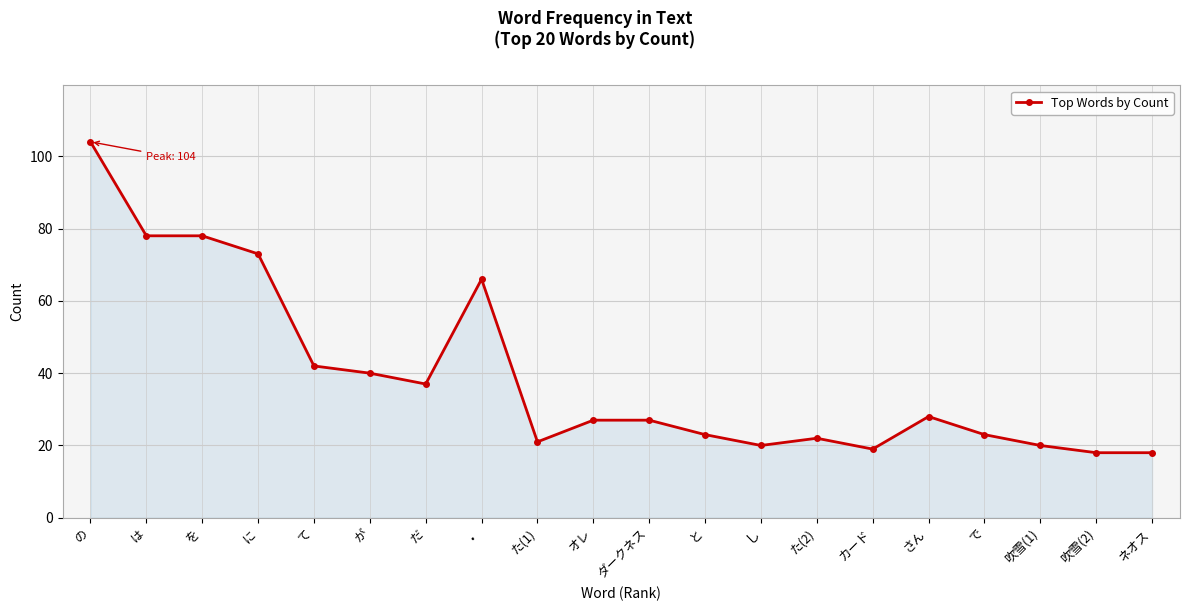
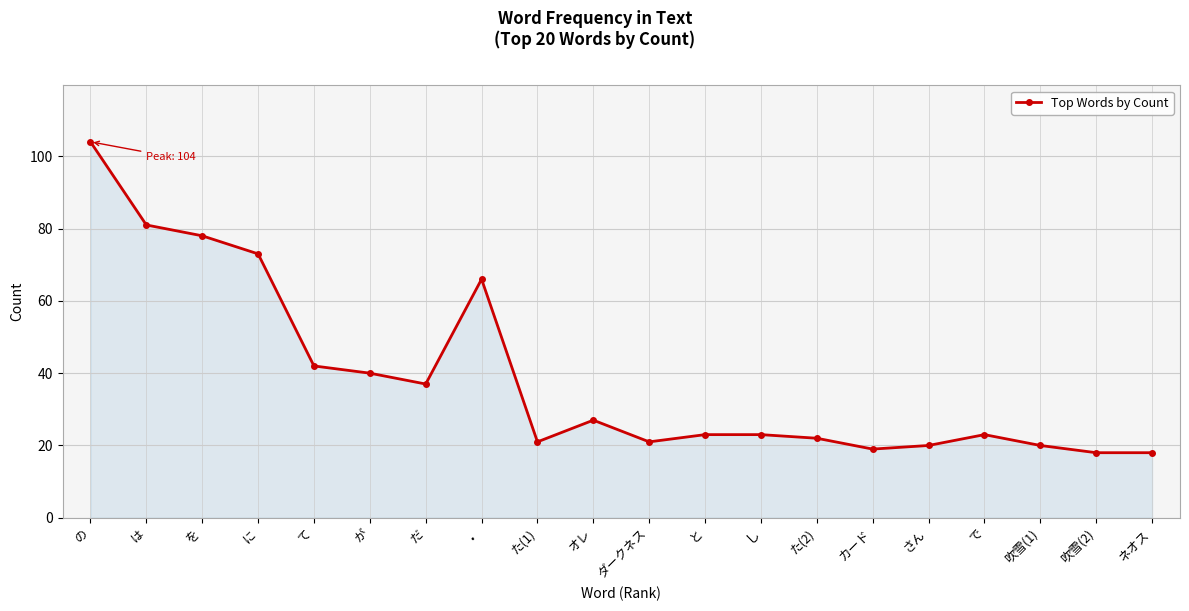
  {
-   "は": 78,
+   "は": 81,
    "を": 78,
    "に": 73,
    "て": 42,
    "が": 40,
    "だ": 37,
    "・": 66,
    "た(1)": 21,
    "オレ": 27,
-   "ダークネス": 27,
+   "ダークネス": 21,
    "と": 23,
-   "し": 20,
+   "し": 23,
    "た(2)": 22,
    "カード": 19,
-   "さん": 28,
+   "さん": 20,
    "で": 23,
    "吹雪(1)": 20,
    "吹雪(2)": 18,
    "ネオス": 18
  }
